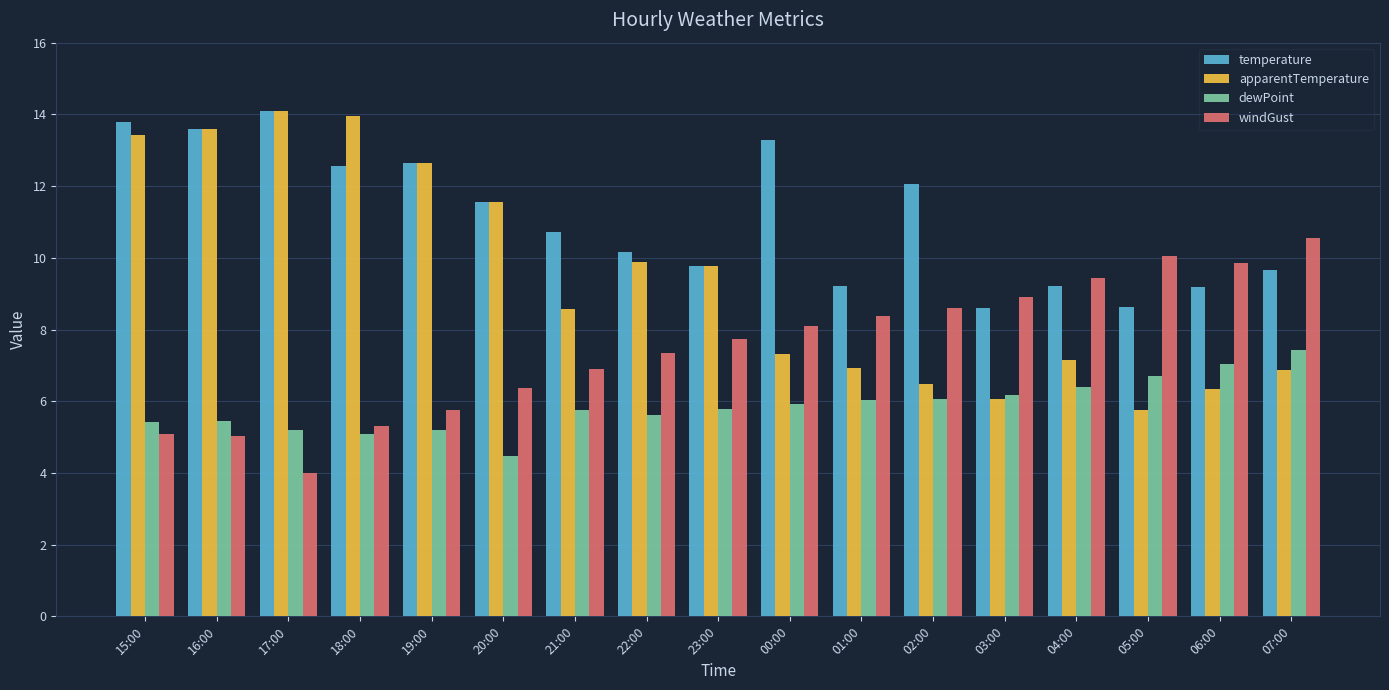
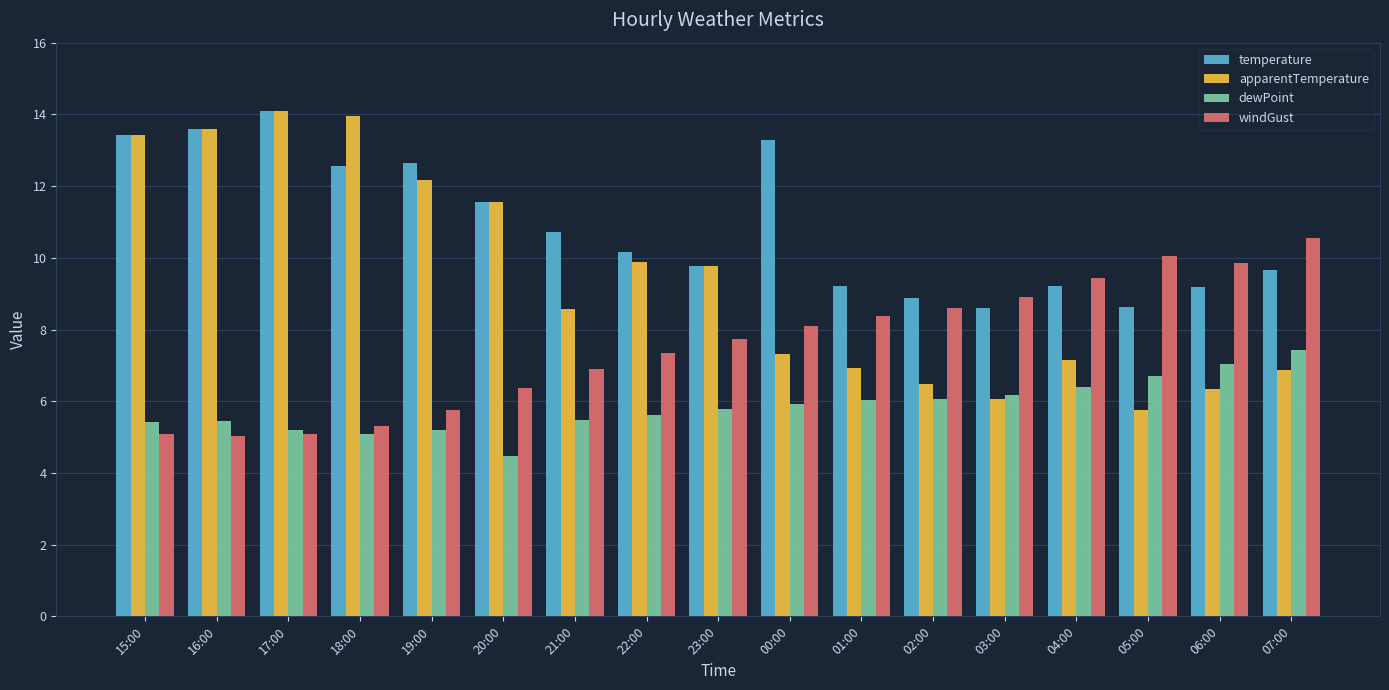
  {
    "temperature": {
-     "15:00": 13.8,
+     "15:00": 13.4,
      "16:00": 13.6,
      "17:00": 14.1,
      "18:00": 12.6,
      "19:00": 12.6,
      "20:00": 11.6,
      "21:00": 10.7,
      "22:00": 10.2,
      "23:00": 9.8,
      "00:00": 13.3,
      "01:00": 9.2,
-     "02:00": 12.1,
+     "02:00": 8.9,
      "03:00": 8.6,
      "04:00": 9.2,
      "05:00": 8.6,
      "06:00": 9.2,
      "07:00": 9.7
    },
    "apparentTemperature": {
      "15:00": 13.4,
      "16:00": 13.6,
      "17:00": 14.1,
      "18:00": 14.0,
-     "19:00": 12.6,
+     "19:00": 12.2,
      "20:00": 11.6,
      "21:00": 8.6,
      "22:00": 9.9,
      "23:00": 9.8,
      "00:00": 7.3,
      "01:00": 6.9,
      "02:00": 6.5,
      "03:00": 6.1,
      "04:00": 7.2,
      "05:00": 5.8,
      "06:00": 6.3,
      "07:00": 6.9
    },
    "dewPoint": {
      "15:00": 5.4,
      "16:00": 5.4,
      "17:00": 5.2,
      "18:00": 5.1,
      "19:00": 5.2,
      "20:00": 4.5,
-     "21:00": 5.8,
+     "21:00": 5.5,
      "22:00": 5.6,
      "23:00": 5.8,
      "00:00": 5.9,
      "01:00": 6.0,
      "02:00": 6.1,
      "03:00": 6.2,
      "04:00": 6.4,
      "05:00": 6.7,
      "06:00": 7.1,
      "07:00": 7.4
    },
    "windGust": {
      "15:00": 5.1,
      "16:00": 5.0,
-     "17:00": 4.0,
+     "17:00": 5.1,
      "18:00": 5.3,
      "19:00": 5.8,
      "20:00": 6.4,
      "21:00": 6.9,
      "22:00": 7.4,
      "23:00": 7.7,
      "00:00": 8.1,
      "01:00": 8.4,
      "02:00": 8.6,
      "03:00": 8.9,
      "04:00": 9.5,
      "05:00": 10.0,
      "06:00": 9.9,
      "07:00": 10.6
    }
  }
